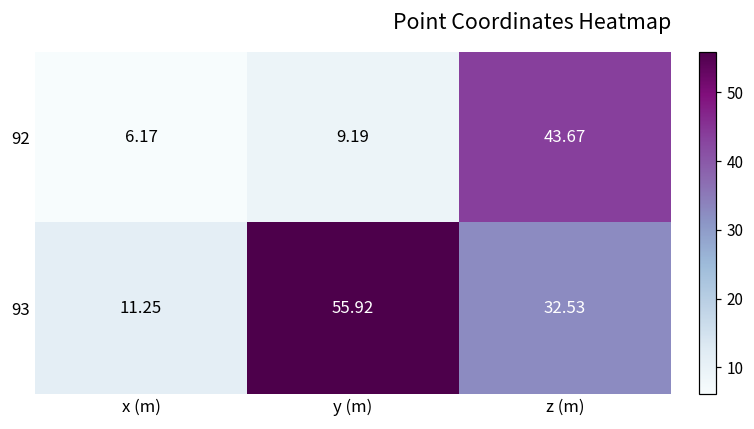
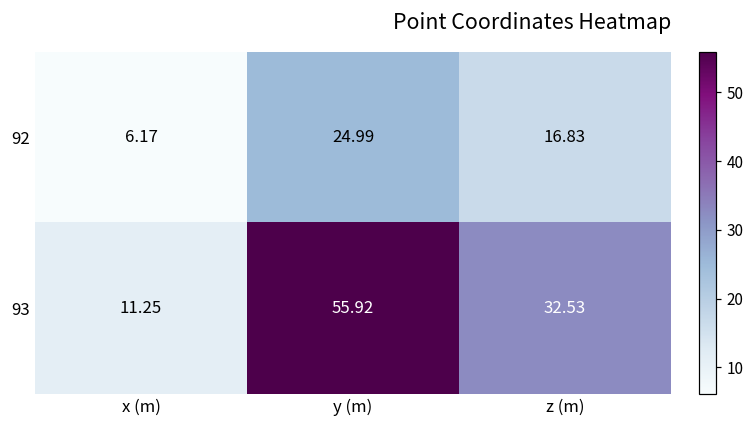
  {
    "92": {
      "x (m)": 6.17,
-     "y (m)": 9.19,
-     "z (m)": 43.67
+     "y (m)": 24.99,
+     "z (m)": 16.83
    },
    "93": {
      "x (m)": 11.25,
      "y (m)": 55.92,
      "z (m)": 32.53
    }
  }
